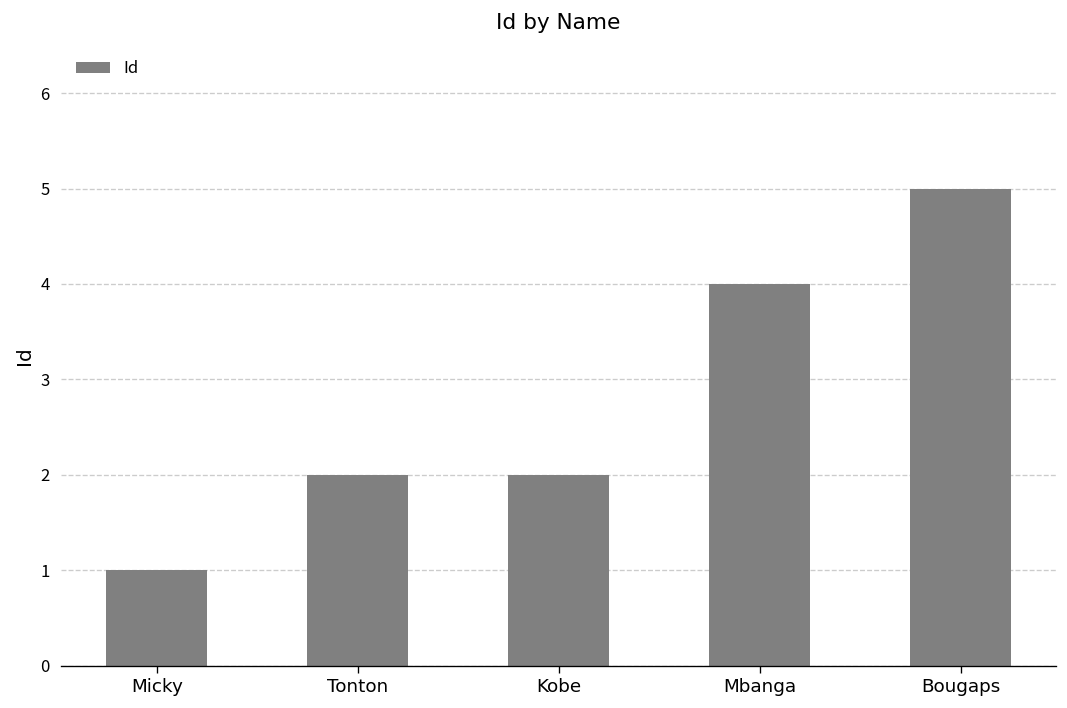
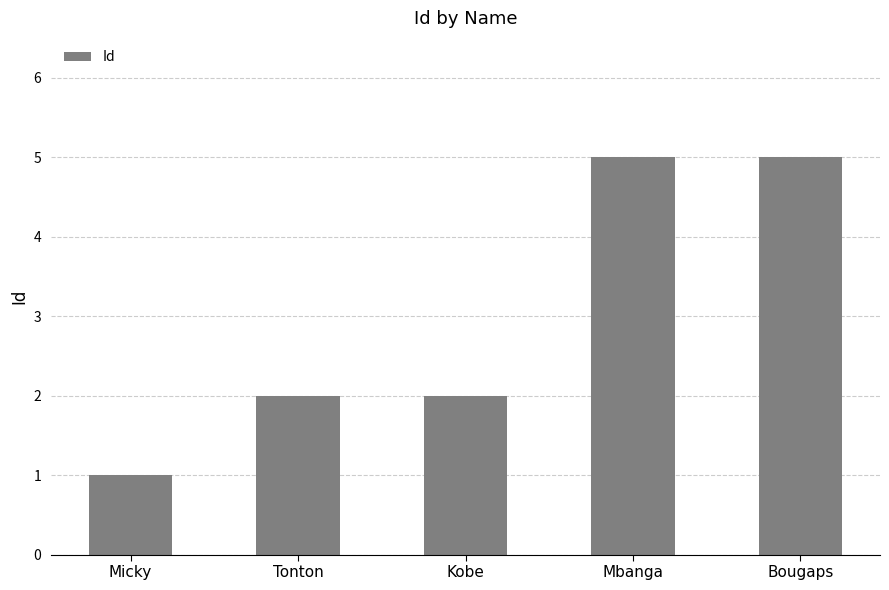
  {
    "Micky": 1,
    "Tonton": 2,
    "Kobe": 2,
-   "Mbanga": 4,
+   "Mbanga": 5,
    "Bougaps": 5
  }
